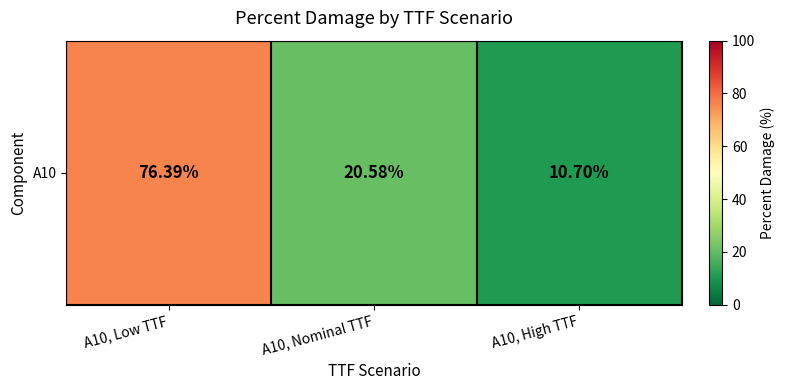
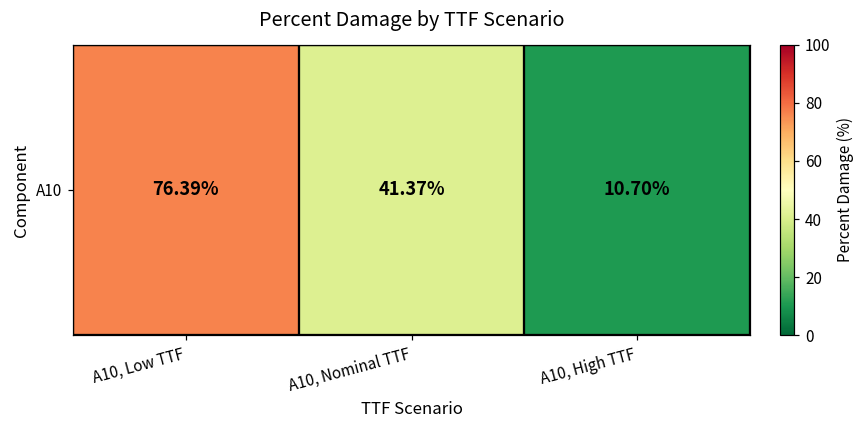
  {
    "A10": {
      "A10, Low TTF": "76.39%",
-     "A10, Nominal TTF": "20.58%",
+     "A10, Nominal TTF": "41.37%",
      "A10, High TTF": "10.70%"
    }
  }
